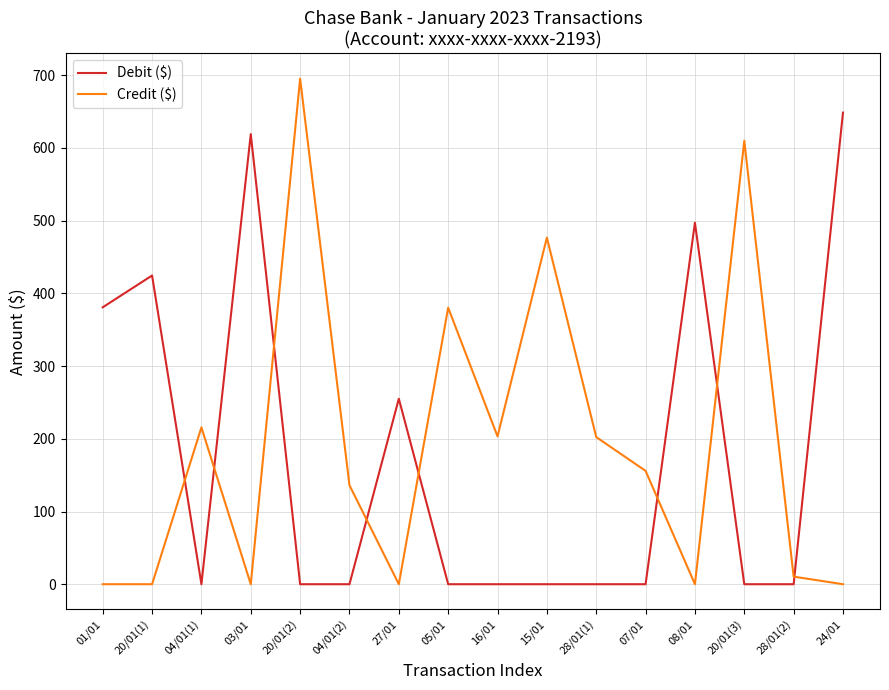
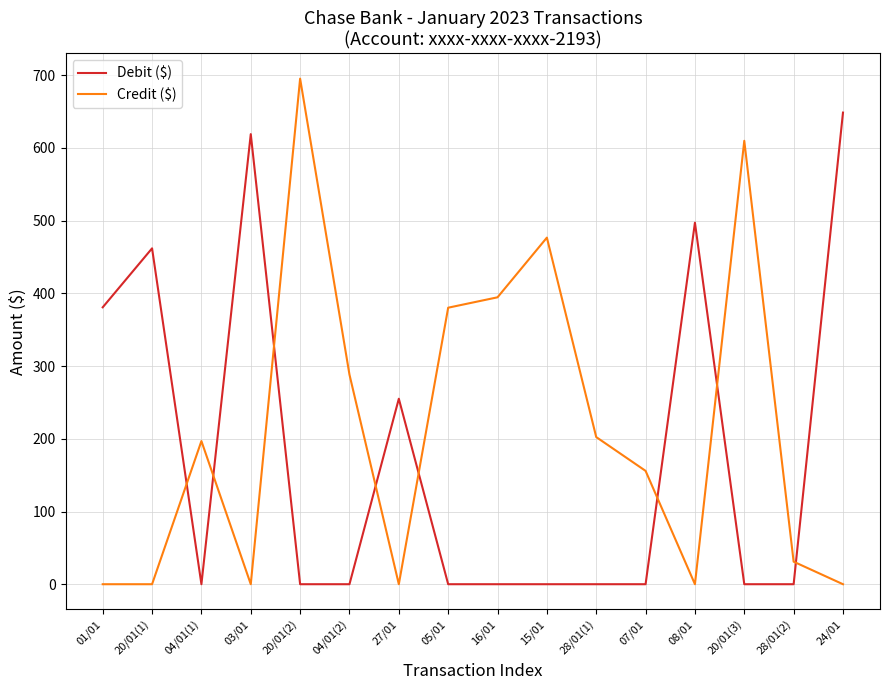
  {
    "Debit ($)": {
      "01/01": 380,
-     "20/01(1)": 420,
+     "20/01(1)": 460,
      "04/01(1)": 0,
      "03/01": 620,
      "20/01(2)": 0,
      "04/01(2)": 0,
      "27/01": 260,
      "05/01": 0,
      "16/01": 0,
      "15/01": 0,
      "28/01(1)": 0,
      "07/01": 0,
      "08/01": 500,
      "20/01(3)": 0,
      "28/01(2)": 0,
      "24/01": 650
    },
    "Credit ($)": {
      "01/01": 0,
      "20/01(1)": 0,
-     "04/01(1)": 220,
+     "04/01(1)": 200,
      "03/01": 0,
      "20/01(2)": 700,
-     "04/01(2)": 140,
+     "04/01(2)": 290,
      "27/01": 0,
      "05/01": 380,
-     "16/01": 200,
+     "16/01": 390,
      "15/01": 480,
      "28/01(1)": 200,
      "07/01": 160,
      "08/01": 0,
      "20/01(3)": 610,
-     "28/01(2)": 10,
+     "28/01(2)": 30,
      "24/01": 0
    }
  }
